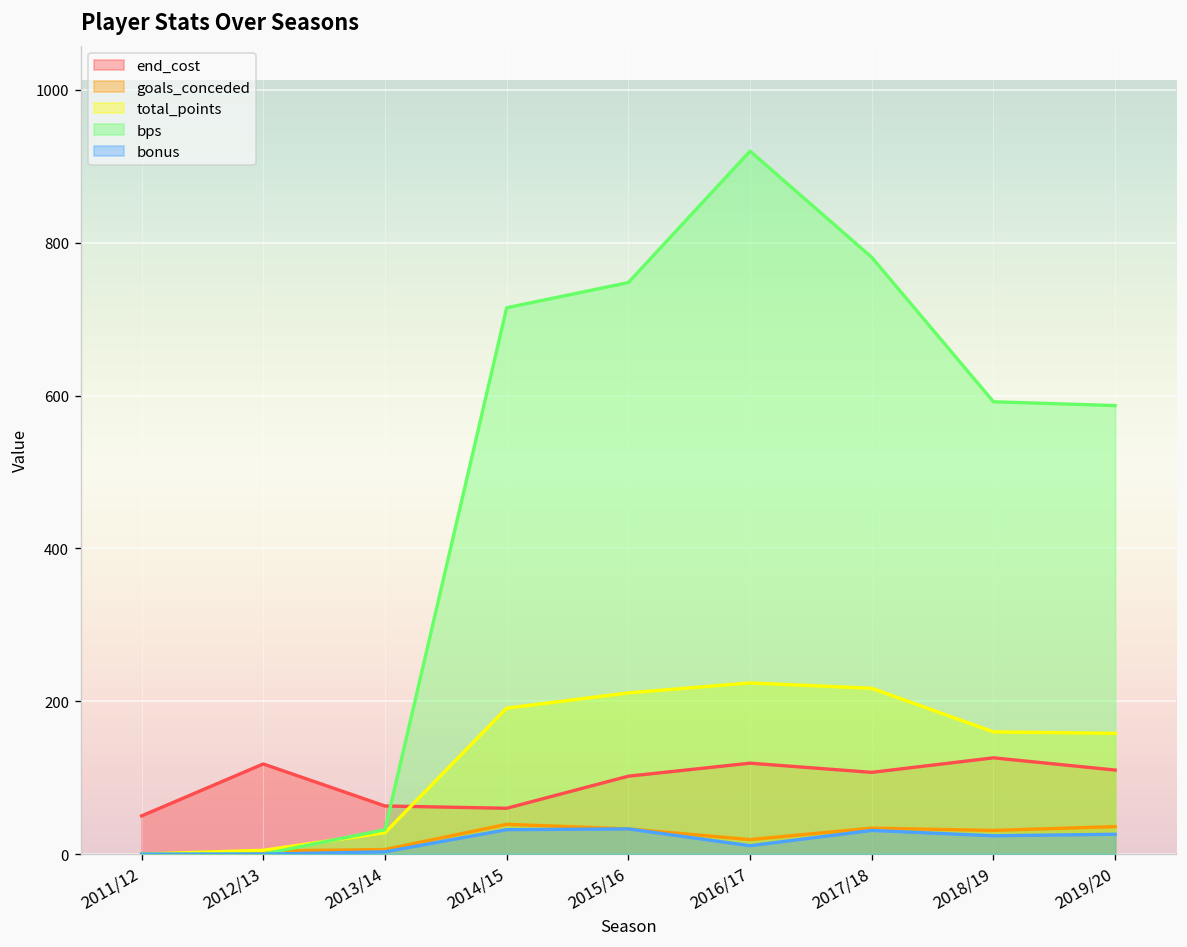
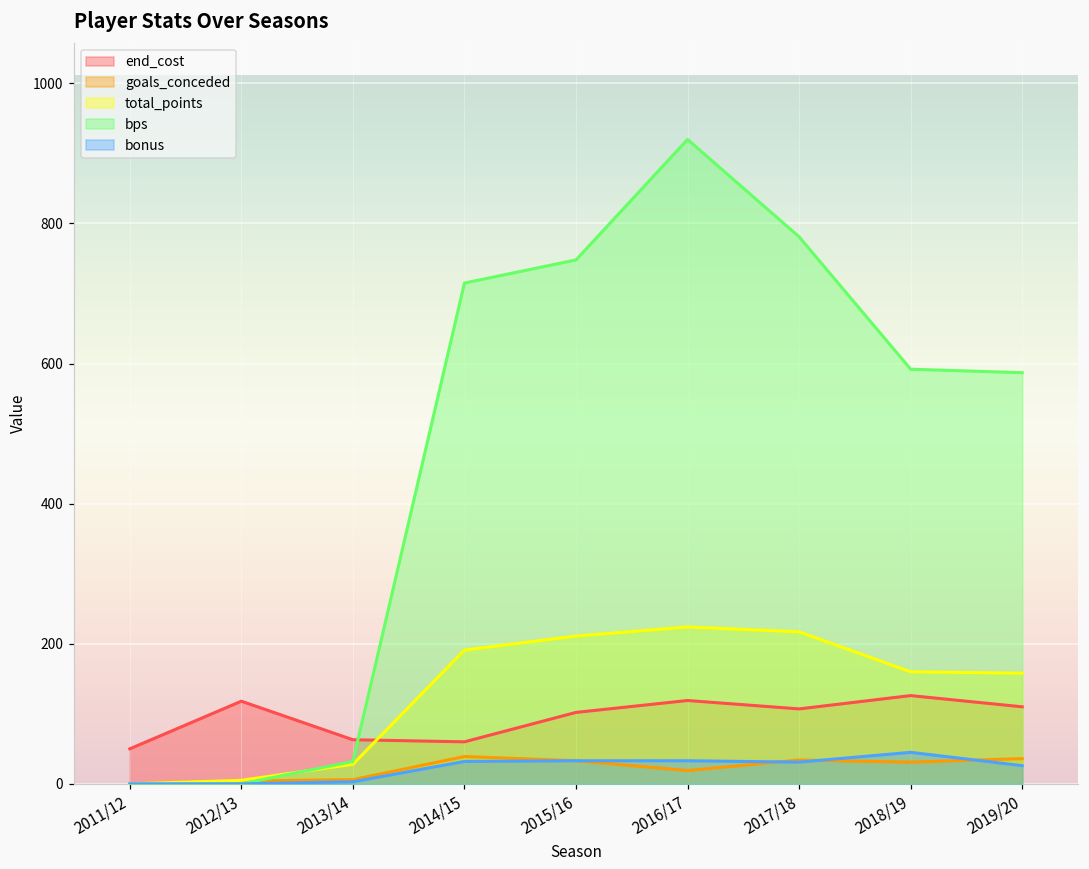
  {
    "end_cost": {
      "2011/12": 50,
      "2012/13": 120,
      "2013/14": 60,
      "2014/15": 60,
      "2015/16": 100,
      "2016/17": 120,
      "2017/18": 110,
      "2018/19": 130,
      "2019/20": 110
    },
    "bps": {
      "2013/14": 30,
      "2014/15": 720,
      "2015/16": 750,
      "2016/17": 920,
      "2017/18": 780,
      "2018/19": 590,
      "2019/20": 590
    },
    "bonus": {
      "2014/15": 30,
-     "2016/17": 10,
-     "2018/19": 20,
+     "2016/17": 30,
+     "2018/19": 50,
      "2019/20": 30
    }
  }
